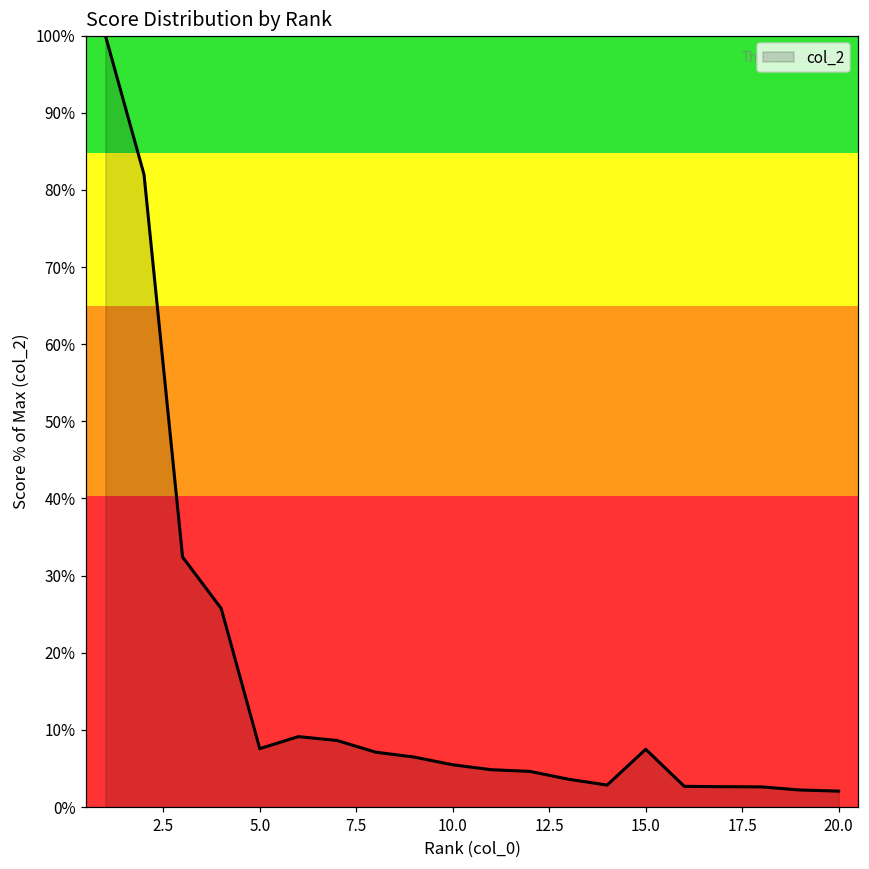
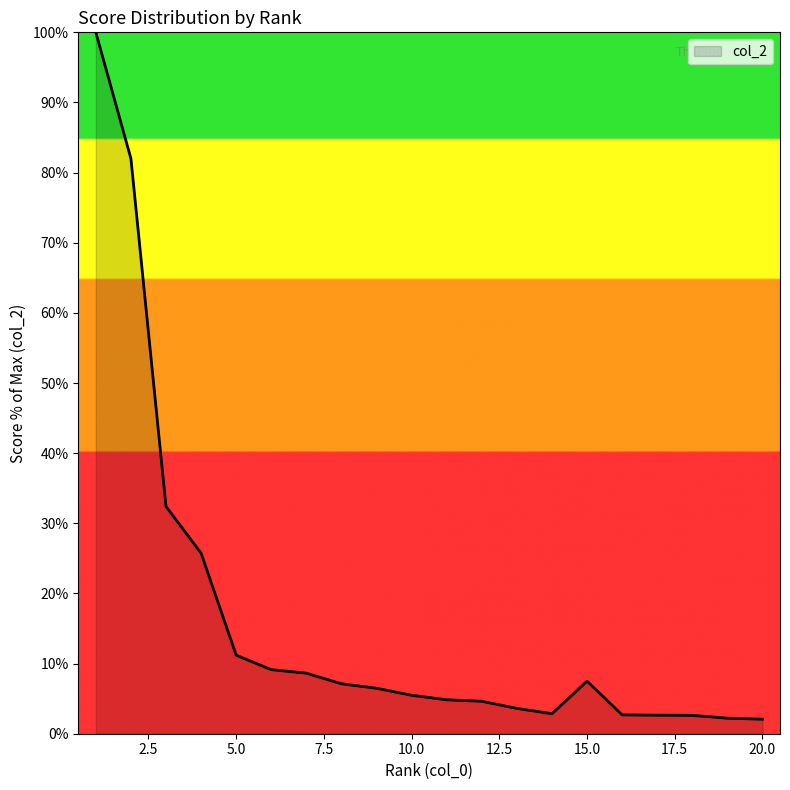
  {
-   "5.0": "8%",
+   "5.0": "11%",
    "10.0": "5%",
    "15.0": "7%",
    "20.0": "2%"
  }
